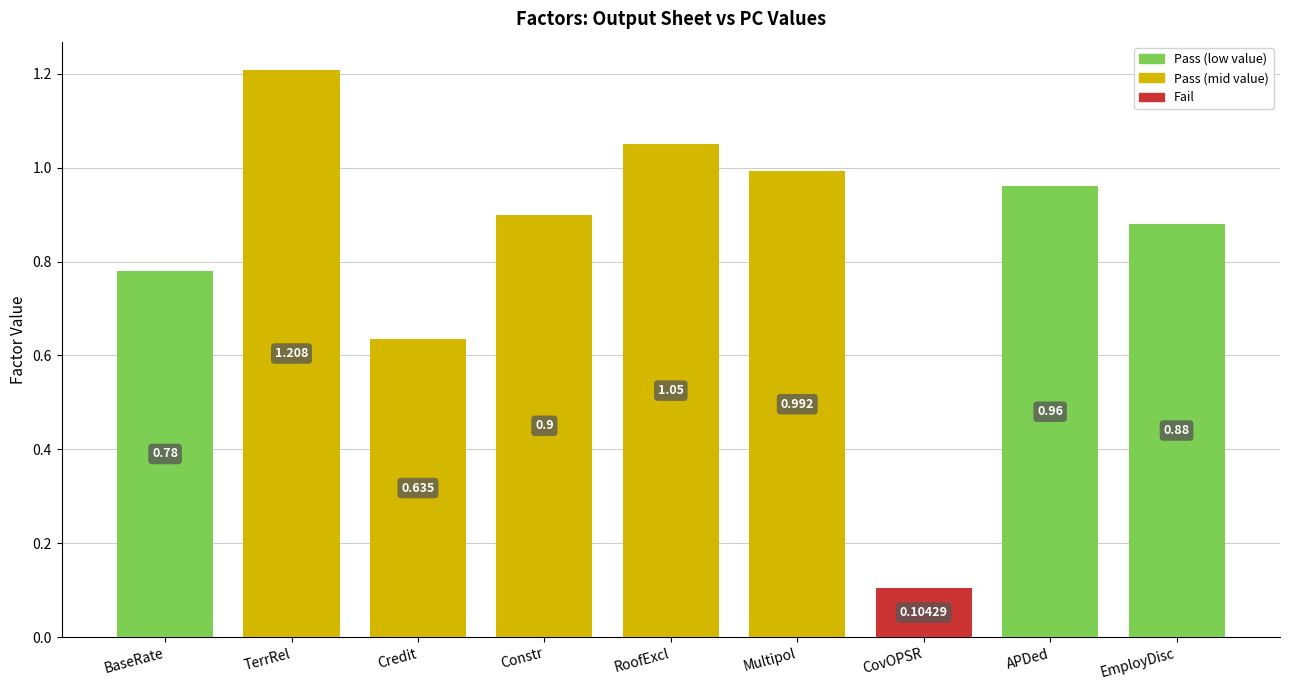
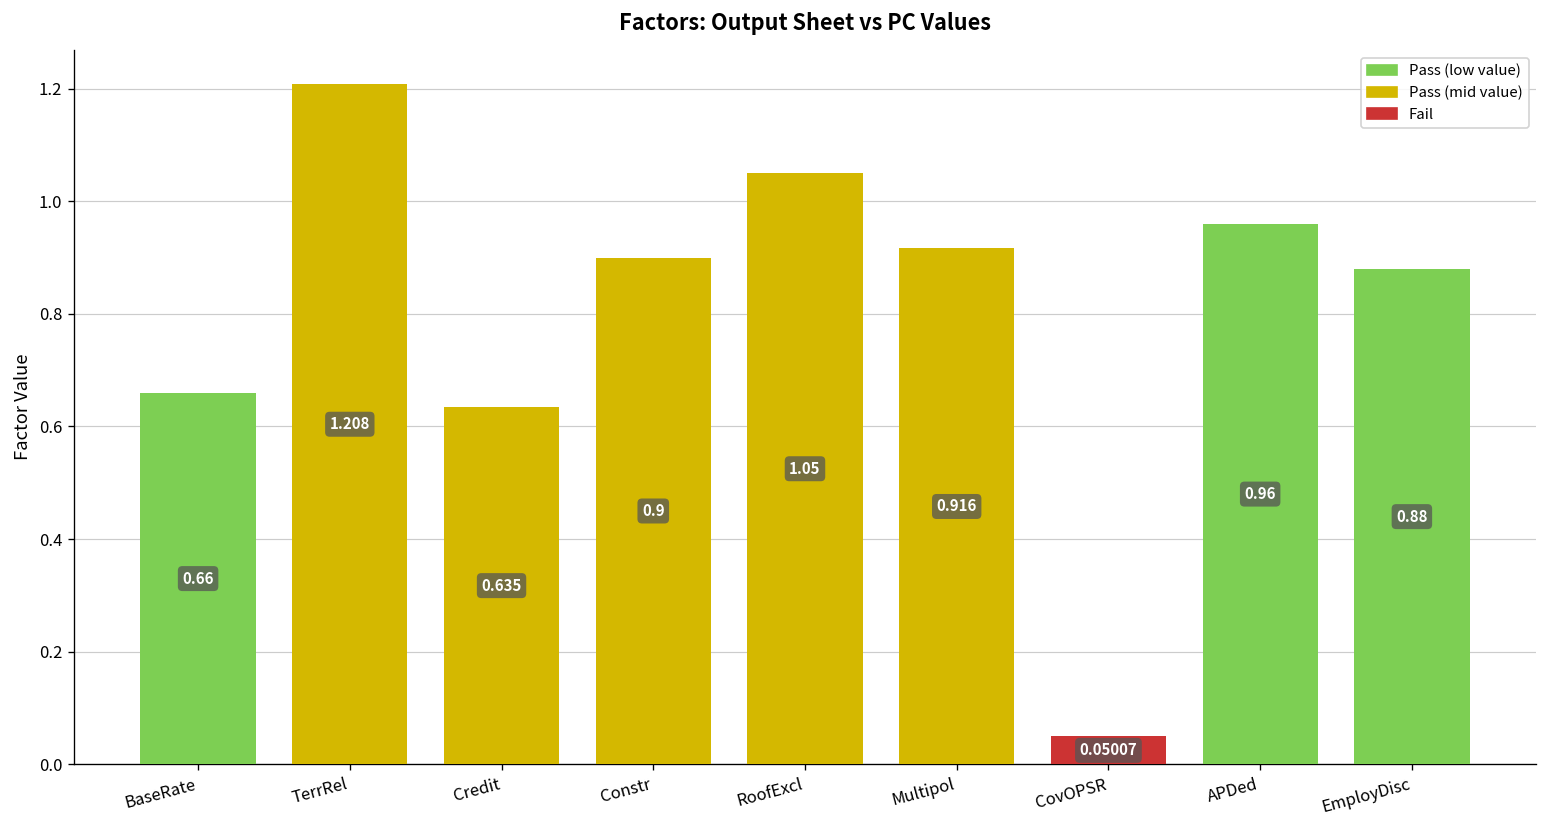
  {
-   "BaseRate": 0.78,
-   "Multipol": 0.992,
-   "CovOPSR": 0.10429
+   "BaseRate": 0.66,
+   "Multipol": 0.916,
+   "CovOPSR": 0.05007
  }
